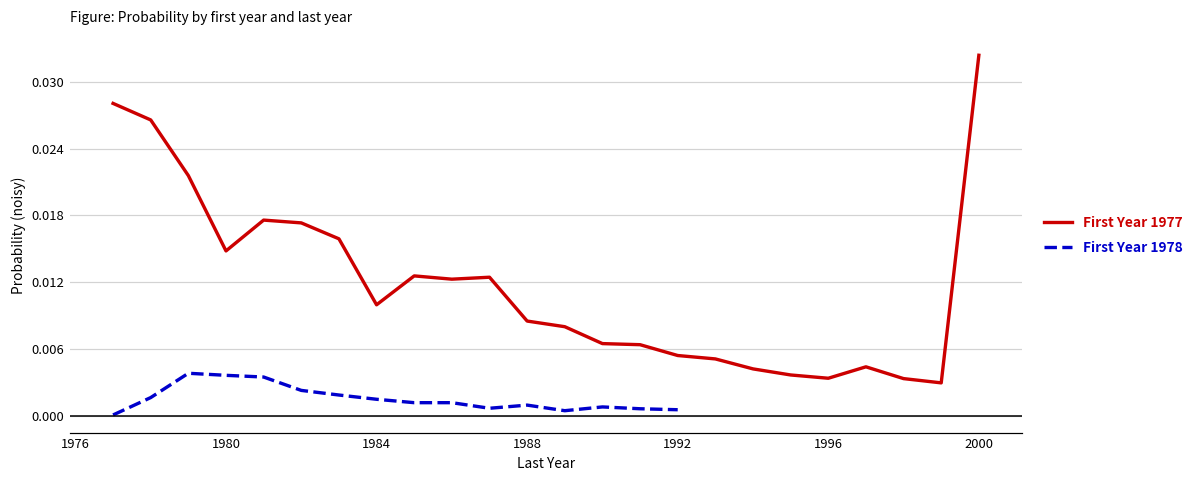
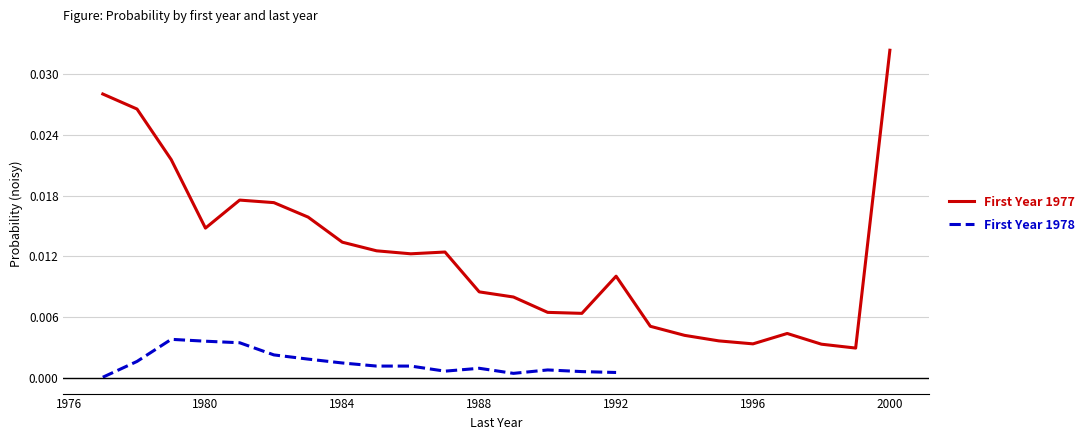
  {
    "First Year 1977": {
      "1980": 0.0148,
-     "1984": 0.0100,
+     "1984": 0.0134,
      "1988": 0.0085,
-     "1992": 0.0054,
+     "1992": 0.0100,
      "1996": 0.0034,
      "2000": 0.0324
    },
    "First Year 1978": {
      "1980": 0.0036,
      "1984": 0.0015,
      "1988": 0.0009,
      "1992": 0.0005
    }
  }
